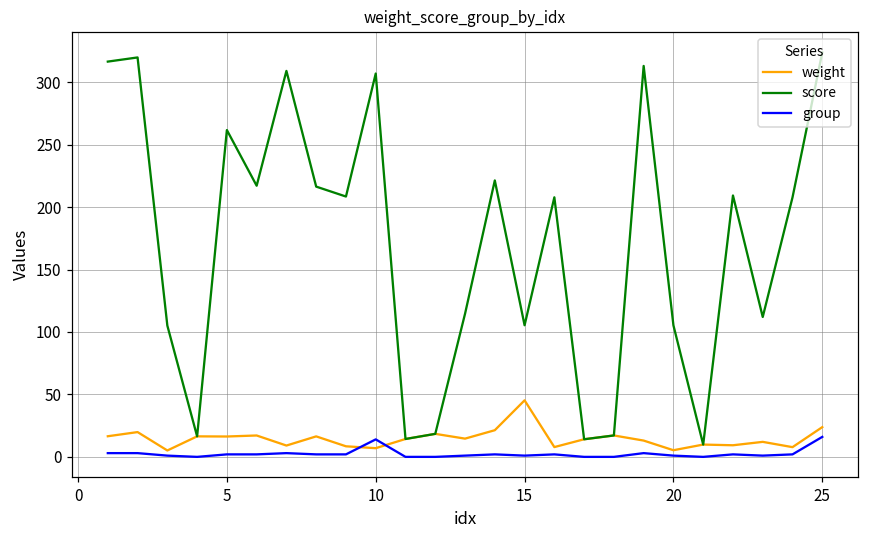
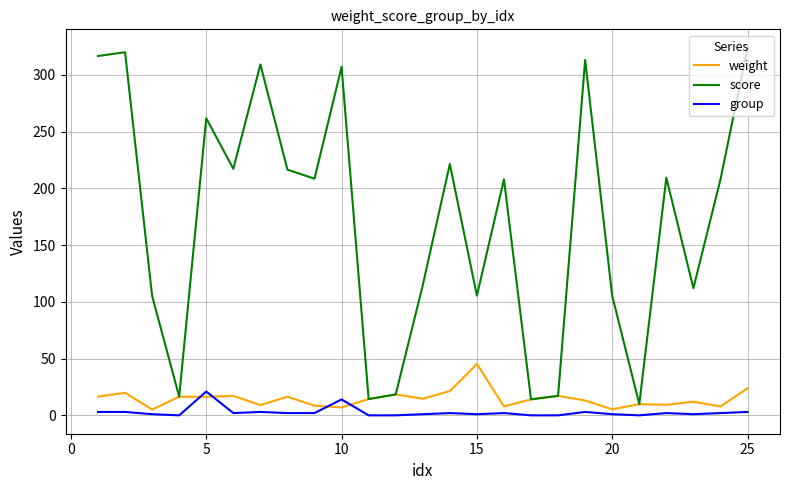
  {
    "weight": {
      "5": 16,
      "10": 7,
      "15": 45,
      "20": 5,
      "25": 24
    },
    "score": {
      "5": 262,
      "10": 307,
      "15": 105,
      "20": 105
    },
    "group": {
-     "5": 2,
+     "5": 21,
      "10": 14,
      "15": 1,
      "20": 1,
-     "25": 16
+     "25": 3
    }
  }
